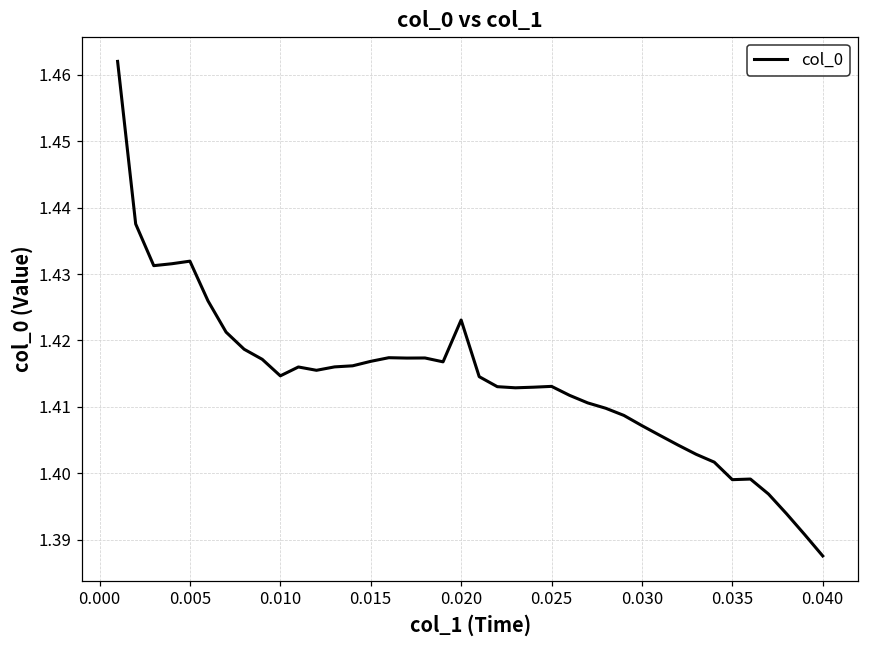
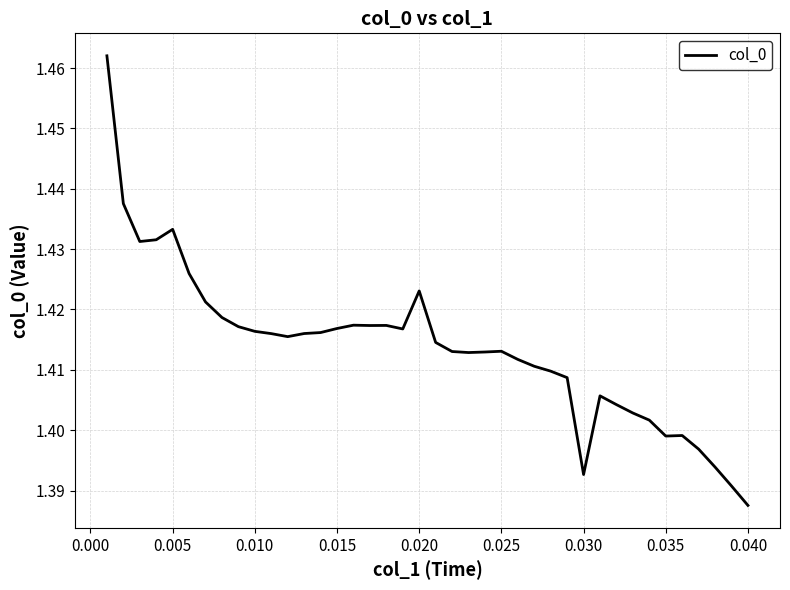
  {
-   "0.005": 1.432,
-   "0.010": 1.415,
+   "0.005": 1.433,
+   "0.010": 1.416,
    "0.015": 1.417,
    "0.020": 1.423,
    "0.025": 1.413,
-   "0.030": 1.407,
+   "0.030": 1.393,
    "0.035": 1.399,
    "0.040": 1.388
  }
